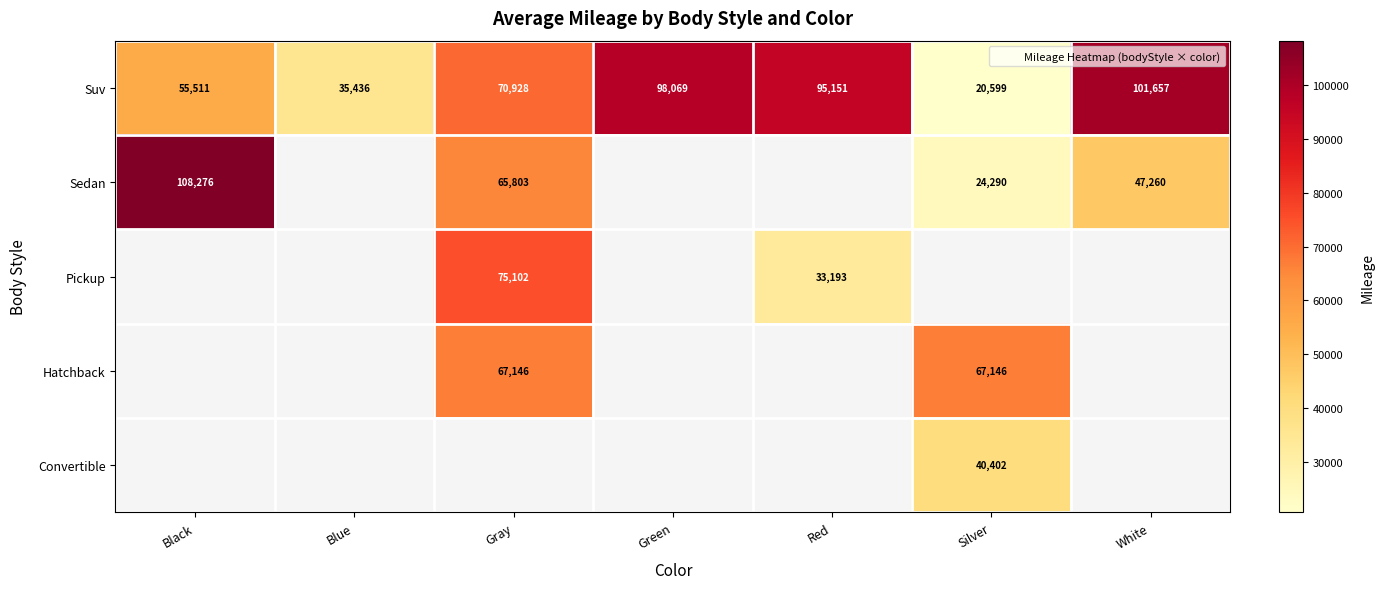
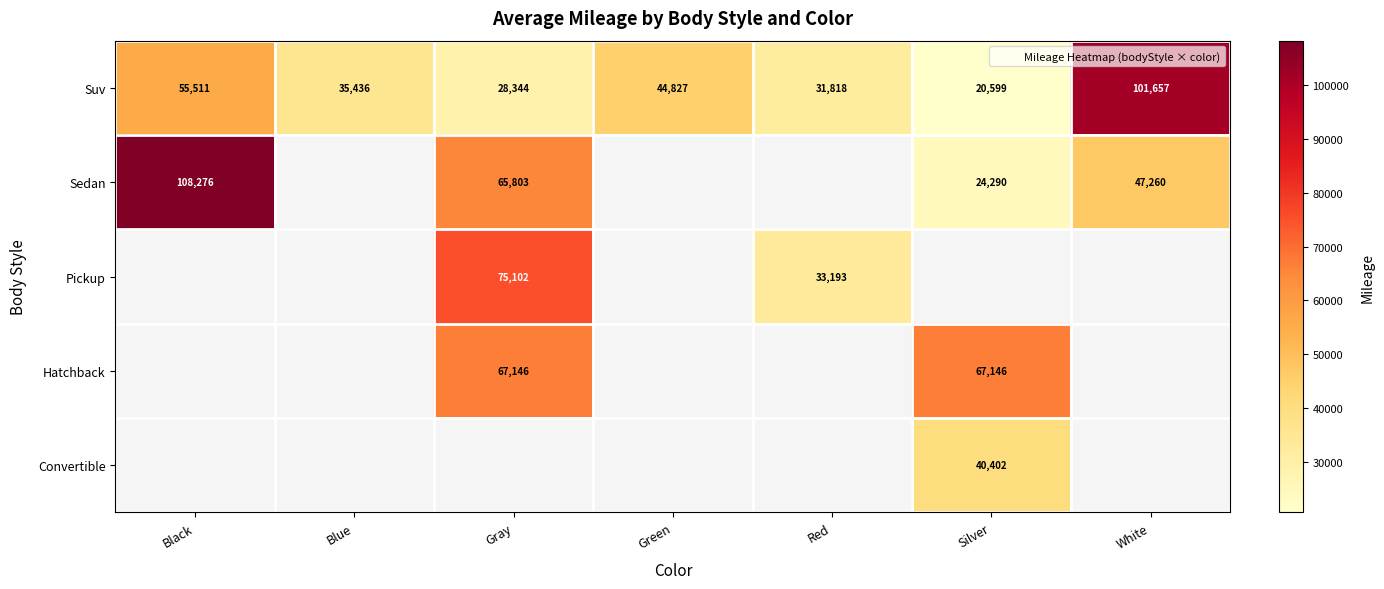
  {
    "Suv": {
      "Black": "55,511",
      "Blue": "35,436",
-     "Gray": "70,928",
-     "Green": "98,069",
-     "Red": "95,151",
+     "Gray": "28,344",
+     "Green": "44,827",
+     "Red": "31,818",
      "Silver": "20,599",
      "White": "101,657"
    },
    "Sedan": {
      "Black": "108,276",
      "Gray": "65,803",
      "Silver": "24,290",
      "White": "47,260"
    },
    "Pickup": {
      "Gray": "75,102",
      "Red": "33,193"
    },
    "Hatchback": {
      "Gray": "67,146",
      "Silver": "67,146"
    },
    "Convertible": {
      "Silver": "40,402"
    }
  }
